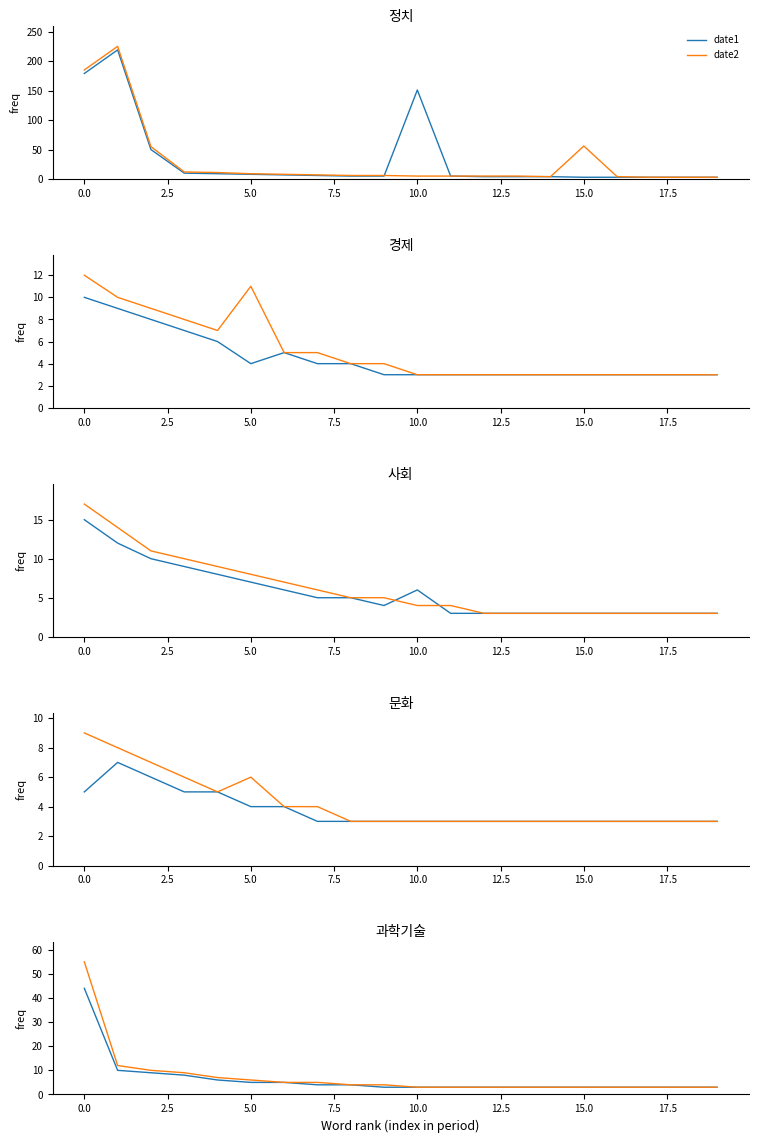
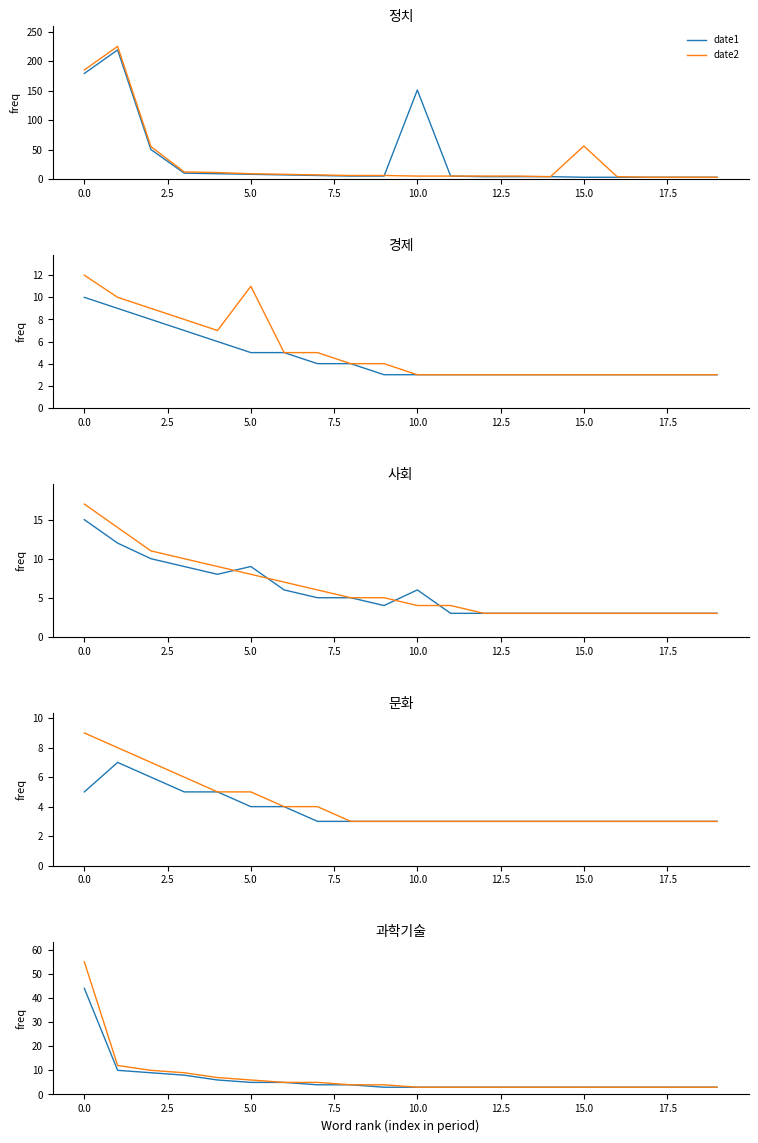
  {
    "정치": {
      "date1": {
        "0.0": 180,
        "10.0": 150,
        "15.0": 0
      },
      "date2": {
        "0.0": 190,
        "10.0": 10,
        "15.0": 60
      }
    },
    "경제": {
      "date1": {
        "0.0": 10,
-       "5.0": 4
+       "5.0": 5
      },
      "date2": {
        "0.0": 12,
        "5.0": 11
      }
    },
    "사회": {
      "date1": {
        "0.0": 15,
-       "5.0": 7,
+       "5.0": 9,
        "10.0": 6
      },
      "date2": {
        "0.0": 17,
        "5.0": 8,
        "10.0": 4
      }
    },
    "문화": {
      "date1": {
        "0.0": 5,
        "5.0": 4
      },
      "date2": {
        "0.0": 9,
-       "5.0": 6
+       "5.0": 5
      }
    },
    "과학기술": {
      "date1": {
        "0.0": 44
      },
      "date2": {
        "0.0": 55
      }
    }
  }
